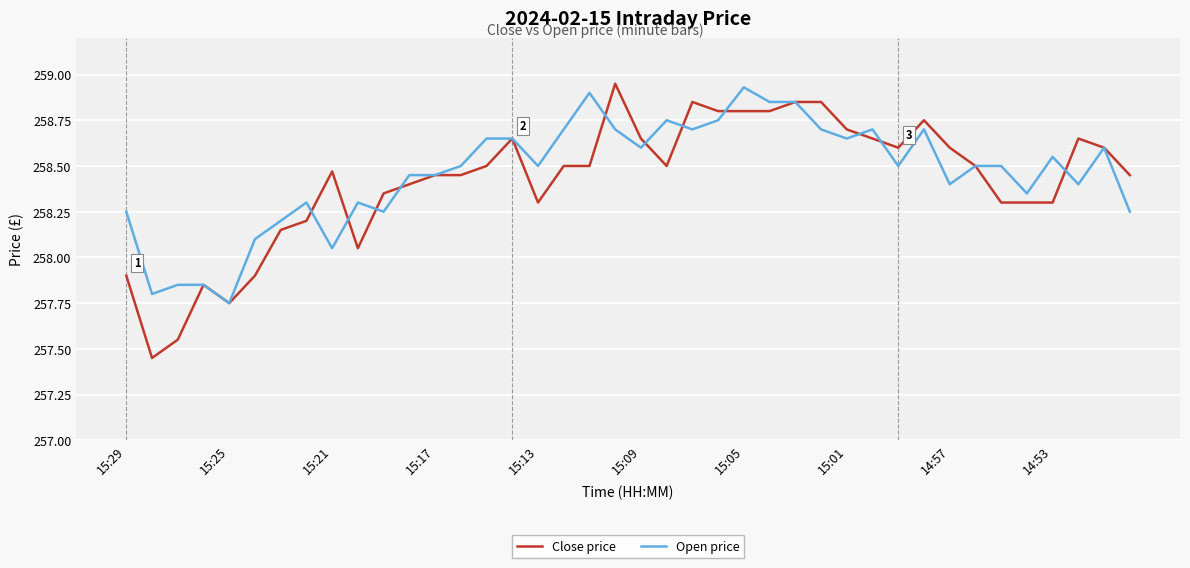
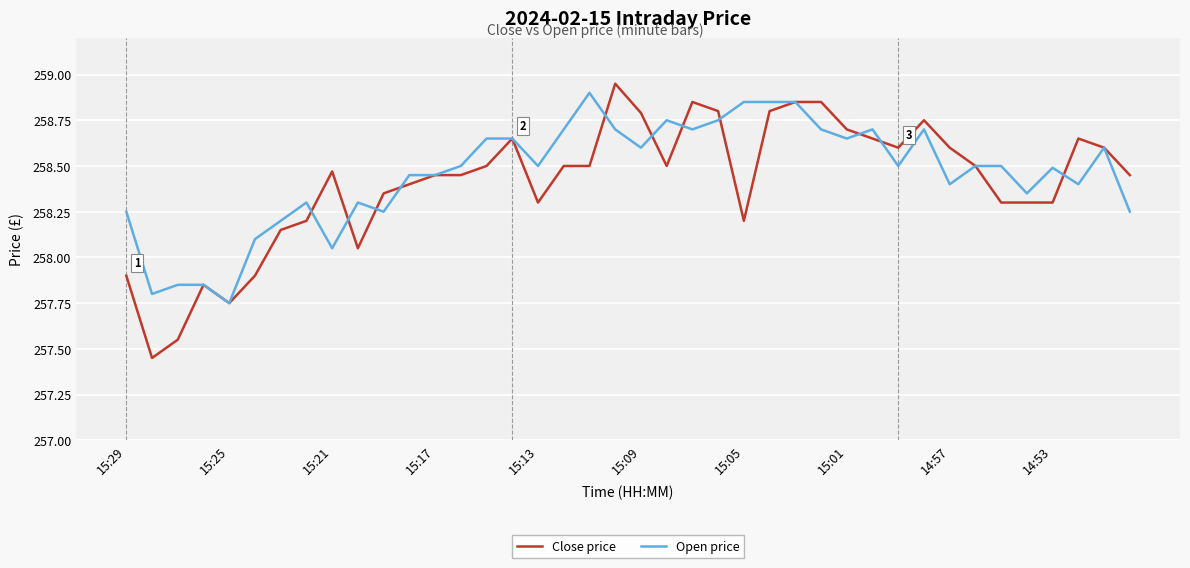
  {
    "Close price": {
      "15:21": 258.47,
      "15:13": 258.30,
-     "15:09": 258.65,
-     "15:05": 258.8,
+     "15:09": 258.79,
+     "15:05": 258.2,
      "15:01": 258.70,
      "14:57": 258.60,
      "14:53": 258.30
    },
    "Open price": {
      "15:29": 258.25,
      "15:21": 258.05,
      "15:13": 258.50,
      "15:09": 258.60,
-     "15:05": 258.93,
+     "15:05": 258.85,
      "15:01": 258.65,
      "14:57": 258.40,
-     "14:53": 258.55
+     "14:53": 258.49
    }
  }
